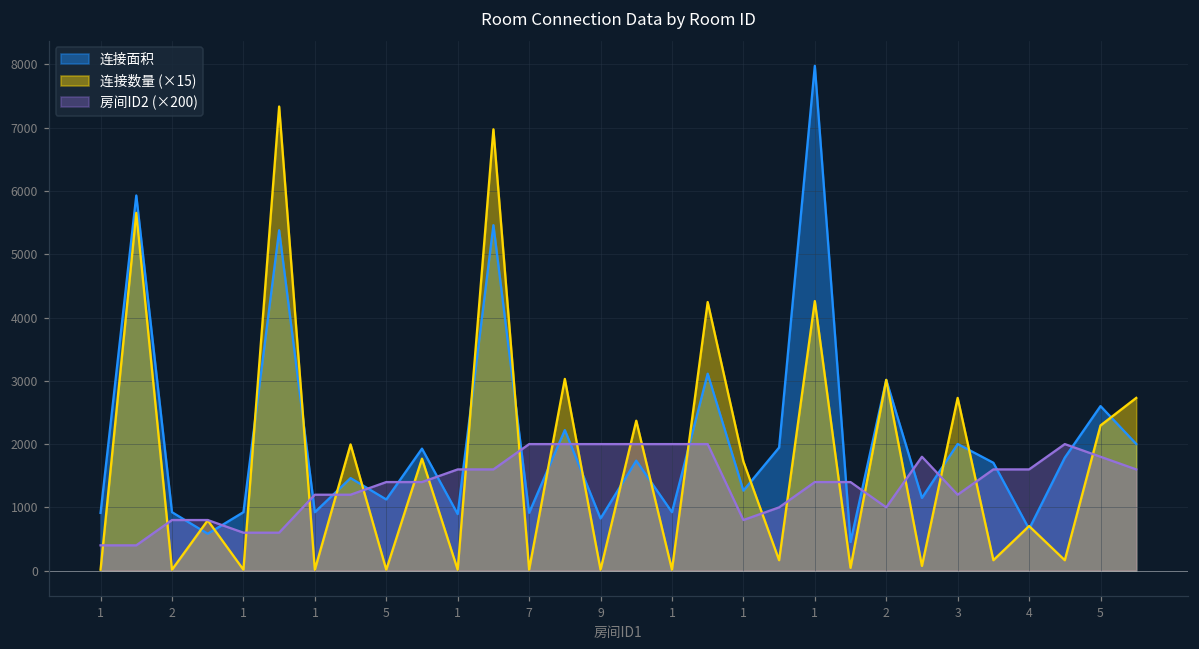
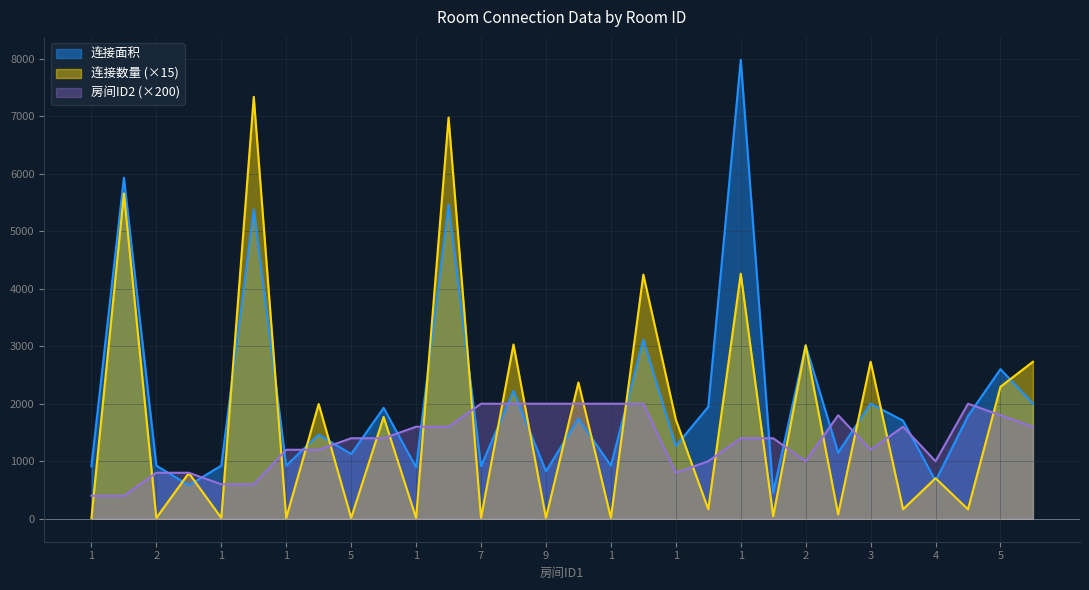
  {
    "连接面积": {
      "4": 700
    },
    "连接数量 (×15)": {
      "4": 700
    },
    "房间ID2 (×200)": {
-     "4": 1600
+     "4": 1000
    }
  }
